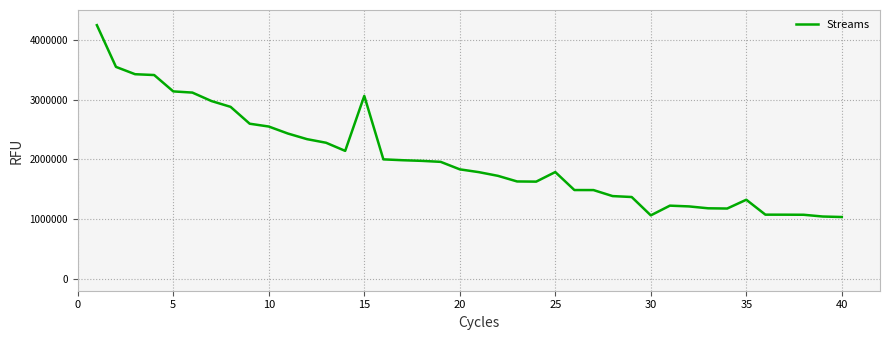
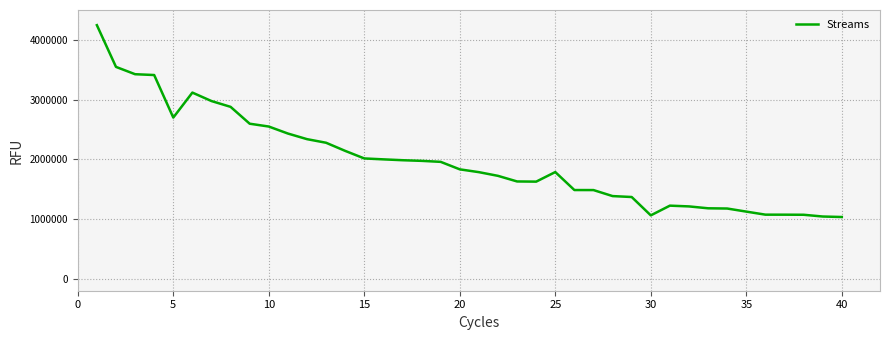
  {
-   "5": 3100000,
+   "5": 2700000,
    "10": 2500000,
-   "15": 3100000,
+   "15": 2000000,
    "20": 1800000,
    "25": 1800000,
    "30": 1100000,
-   "35": 1300000,
+   "35": 1100000,
    "40": 1000000
  }
